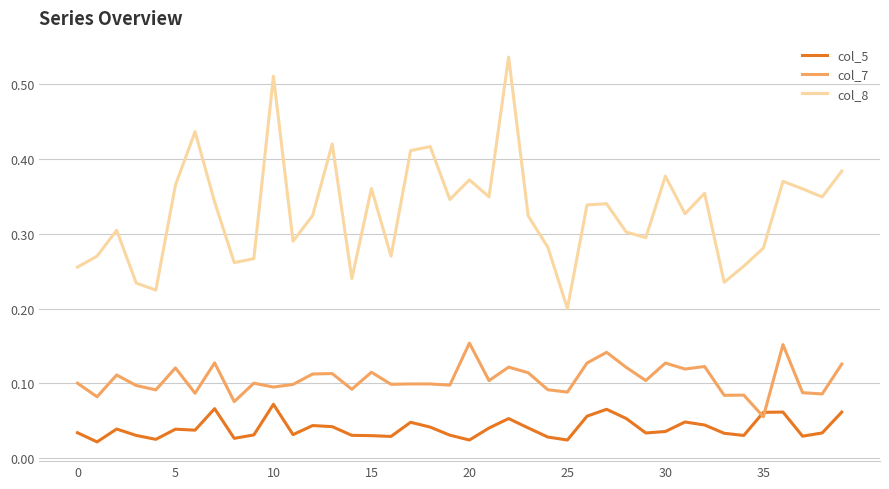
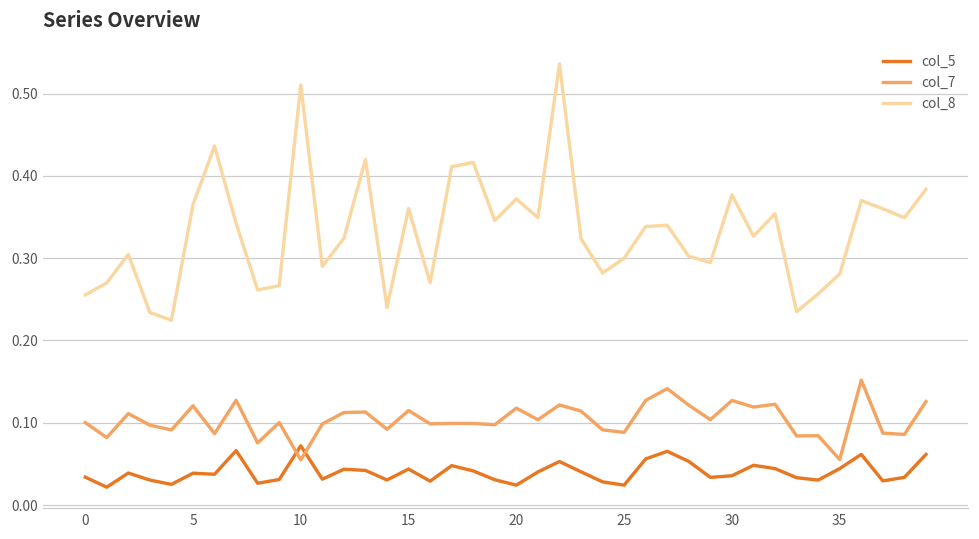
  {
    "col_5": {
      "0": 0.03,
      "5": 0.04,
      "10": 0.07,
-     "15": 0.03,
+     "15": 0.04,
      "20": 0.02,
      "25": 0.02,
      "30": 0.04,
-     "35": 0.06
+     "35": 0.04
    },
    "col_7": {
      "0": 0.10,
      "5": 0.12,
-     "10": 0.10,
+     "10": 0.05,
      "15": 0.11,
-     "20": 0.15,
+     "20": 0.12,
      "25": 0.09,
      "30": 0.13,
      "35": 0.06
    },
    "col_8": {
      "0": 0.26,
      "5": 0.37,
      "10": 0.51,
      "15": 0.36,
      "20": 0.37,
-     "25": 0.2,
+     "25": 0.3,
      "30": 0.38,
      "35": 0.28
    }
  }
